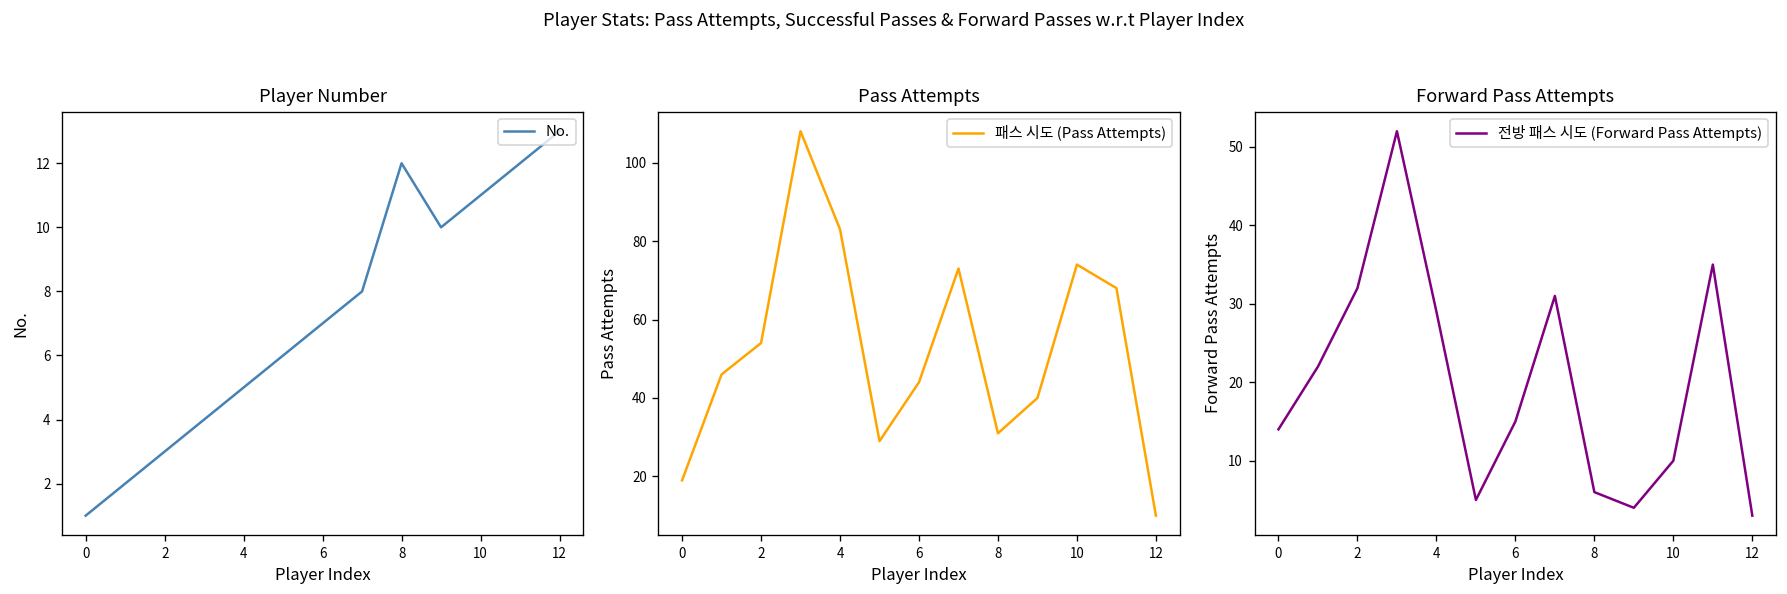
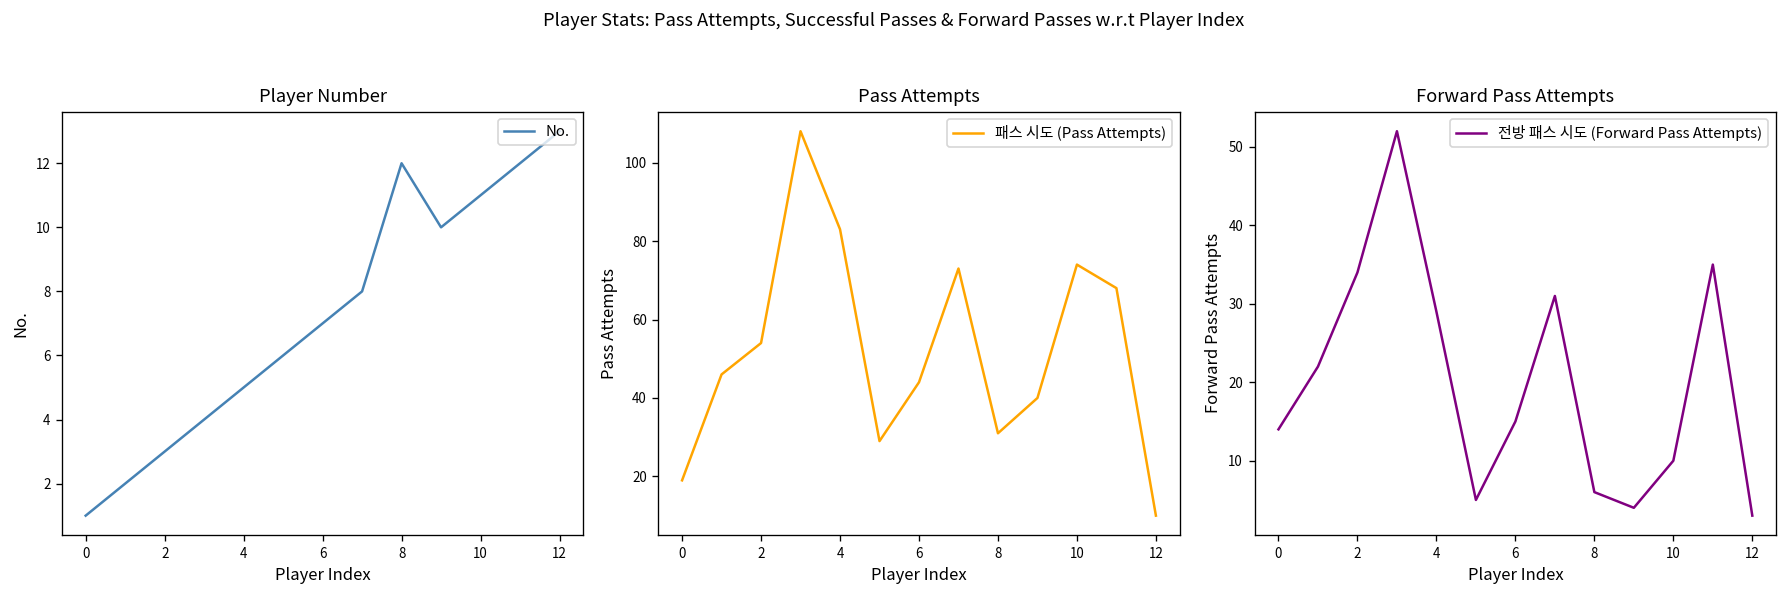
  {
    "Player Number": {
      "0": 1.0,
      "2": 3.0,
      "4": 5.0,
      "6": 7.0,
      "8": 12.0,
      "10": 11.0
    },
    "Pass Attempts": {
      "0": 19,
      "2": 54,
      "4": 83,
      "6": 44,
      "8": 31,
      "10": 74,
      "12": 10
    },
    "Forward Pass Attempts": {
      "0": 14,
-     "2": 32,
+     "2": 34,
      "4": 29,
      "6": 15,
      "8": 6,
      "10": 10,
      "12": 3
    }
  }
